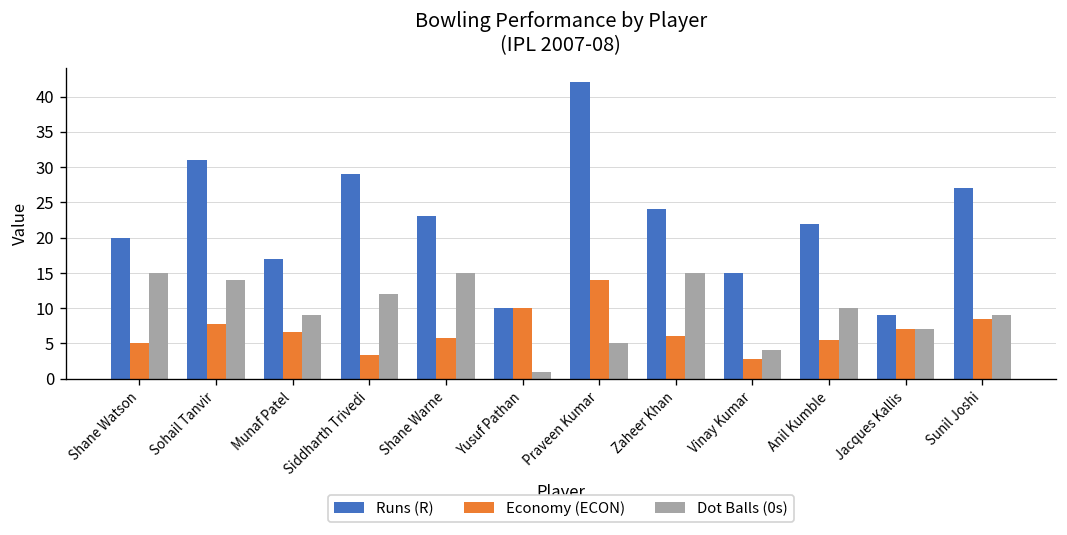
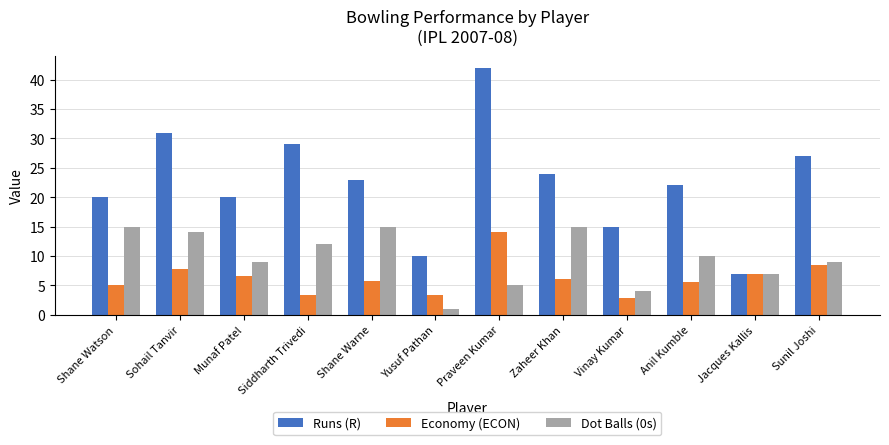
  {
    "Runs (R)": {
      "Shane Watson": 20,
      "Sohail Tanvir": 31,
-     "Munaf Patel": 17,
+     "Munaf Patel": 20,
      "Siddharth Trivedi": 29,
      "Shane Warne": 23,
      "Yusuf Pathan": 10,
      "Praveen Kumar": 42,
      "Zaheer Khan": 24,
      "Vinay Kumar": 15,
      "Anil Kumble": 22,
-     "Jacques Kallis": 9,
+     "Jacques Kallis": 7,
      "Sunil Joshi": 27
    },
    "Economy (ECON)": {
      "Shane Watson": 5,
      "Sohail Tanvir": 8,
      "Munaf Patel": 7,
      "Siddharth Trivedi": 3,
      "Shane Warne": 6,
-     "Yusuf Pathan": 10,
+     "Yusuf Pathan": 3,
      "Praveen Kumar": 14,
      "Zaheer Khan": 6,
      "Vinay Kumar": 3,
      "Anil Kumble": 6,
      "Jacques Kallis": 7,
      "Sunil Joshi": 9
    },
    "Dot Balls (0s)": {
      "Shane Watson": 15,
      "Sohail Tanvir": 14,
      "Munaf Patel": 9,
      "Siddharth Trivedi": 12,
      "Shane Warne": 15,
      "Yusuf Pathan": 1,
      "Praveen Kumar": 5,
      "Zaheer Khan": 15,
      "Vinay Kumar": 4,
      "Anil Kumble": 10,
      "Jacques Kallis": 7,
      "Sunil Joshi": 9
    }
  }
